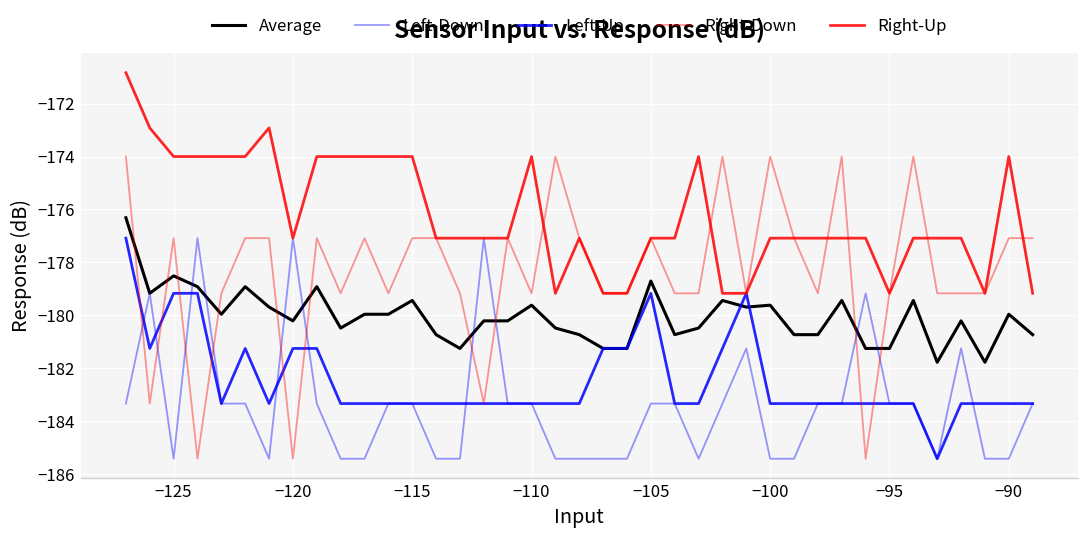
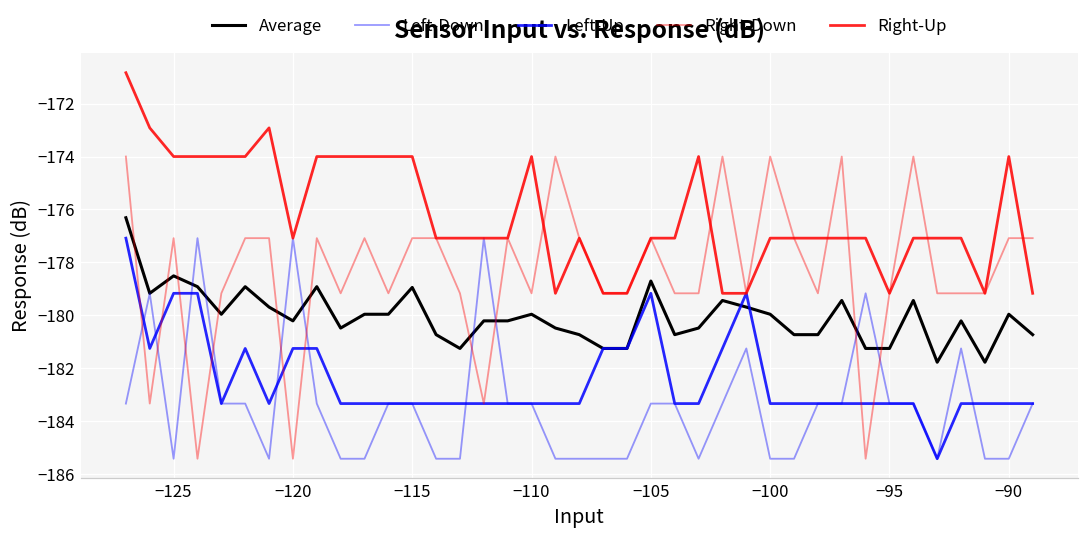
  {
    "Average": {
      "−125": -178.5,
      "−120": -180.2,
-     "−115": -179.4,
-     "−110": -179.6,
+     "−115": -178.9,
+     "−110": -180.0,
      "−105": -178.7,
-     "−100": -179.6,
+     "−100": -180.0,
      "−95": -181.3,
      "−90": -180.0
    }
  }
